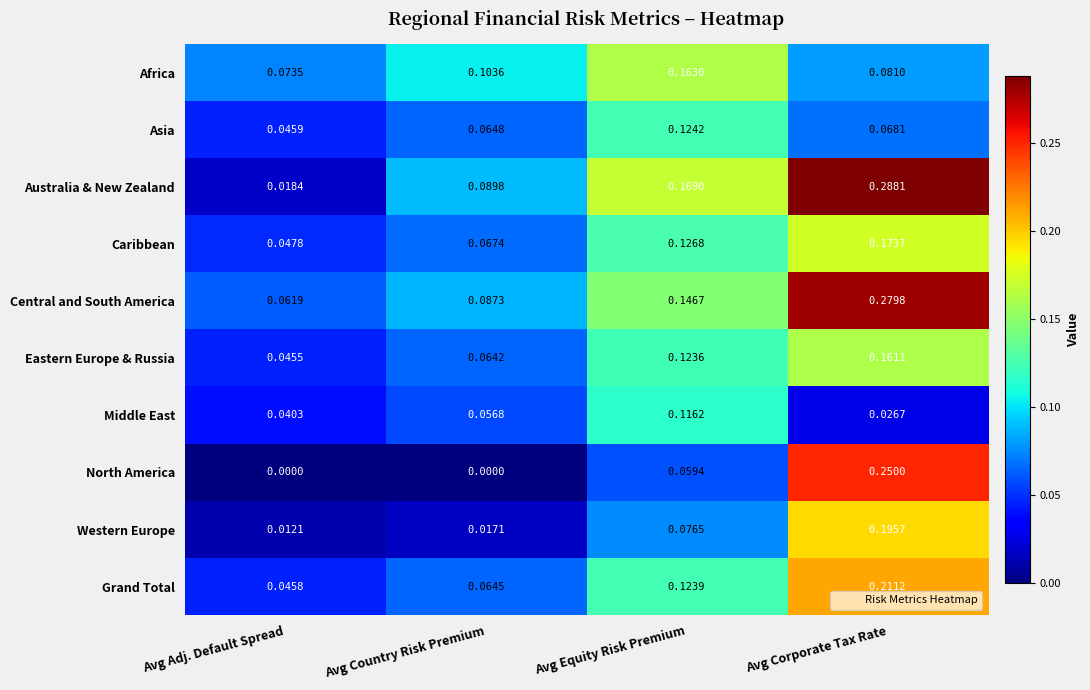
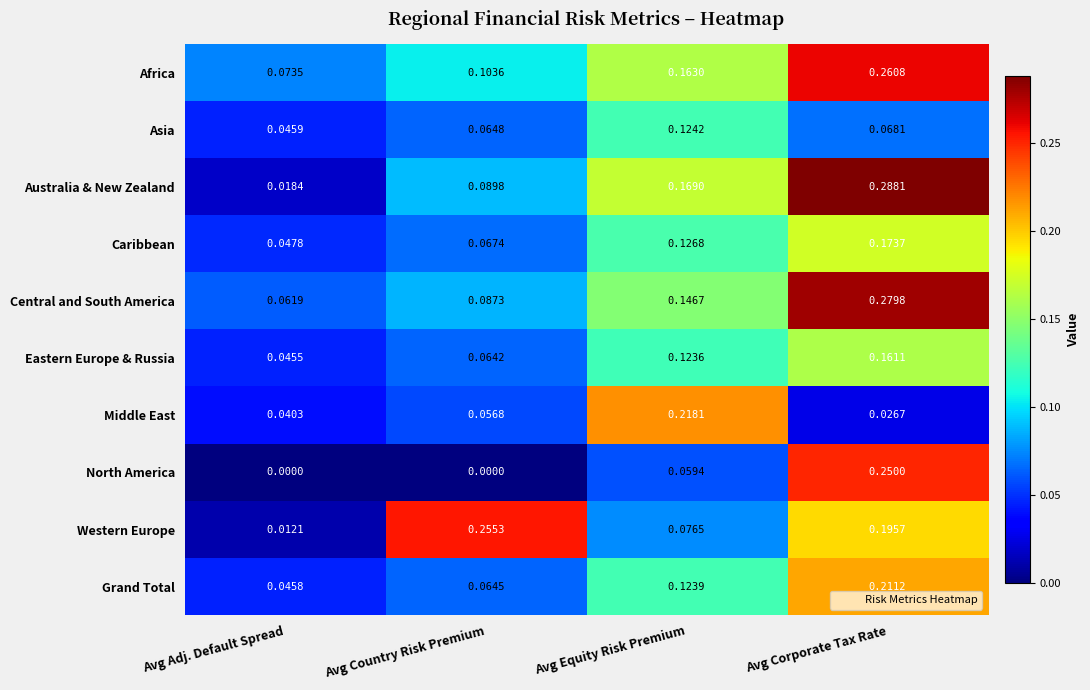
  {
    "Africa": {
      "Avg Adj. Default Spread": 0.0735,
      "Avg Country Risk Premium": 0.1036,
      "Avg Equity Risk Premium": 0.1630,
-     "Avg Corporate Tax Rate": 0.0810
+     "Avg Corporate Tax Rate": 0.2608
    },
    "Asia": {
      "Avg Adj. Default Spread": 0.0459,
      "Avg Country Risk Premium": 0.0648,
      "Avg Equity Risk Premium": 0.1242,
      "Avg Corporate Tax Rate": 0.0681
    },
    "Australia & New Zealand": {
      "Avg Adj. Default Spread": 0.0184,
      "Avg Country Risk Premium": 0.0898,
      "Avg Equity Risk Premium": 0.1690,
      "Avg Corporate Tax Rate": 0.2881
    },
    "Caribbean": {
      "Avg Adj. Default Spread": 0.0478,
      "Avg Country Risk Premium": 0.0674,
      "Avg Equity Risk Premium": 0.1268,
      "Avg Corporate Tax Rate": 0.1737
    },
    "Central and South America": {
      "Avg Adj. Default Spread": 0.0619,
      "Avg Country Risk Premium": 0.0873,
      "Avg Equity Risk Premium": 0.1467,
      "Avg Corporate Tax Rate": 0.2798
    },
    "Eastern Europe & Russia": {
      "Avg Adj. Default Spread": 0.0455,
      "Avg Country Risk Premium": 0.0642,
      "Avg Equity Risk Premium": 0.1236,
      "Avg Corporate Tax Rate": 0.1611
    },
    "Middle East": {
      "Avg Adj. Default Spread": 0.0403,
      "Avg Country Risk Premium": 0.0568,
-     "Avg Equity Risk Premium": 0.1162,
+     "Avg Equity Risk Premium": 0.2181,
      "Avg Corporate Tax Rate": 0.0267
    },
    "North America": {
      "Avg Adj. Default Spread": 0.0000,
      "Avg Country Risk Premium": 0.0000,
      "Avg Equity Risk Premium": 0.0594,
      "Avg Corporate Tax Rate": 0.2500
    },
    "Western Europe": {
      "Avg Adj. Default Spread": 0.0121,
-     "Avg Country Risk Premium": 0.0171,
+     "Avg Country Risk Premium": 0.2553,
      "Avg Equity Risk Premium": 0.0765,
      "Avg Corporate Tax Rate": 0.1957
    },
    "Grand Total": {
      "Avg Adj. Default Spread": 0.0458,
      "Avg Country Risk Premium": 0.0645,
      "Avg Equity Risk Premium": 0.1239
    }
  }
